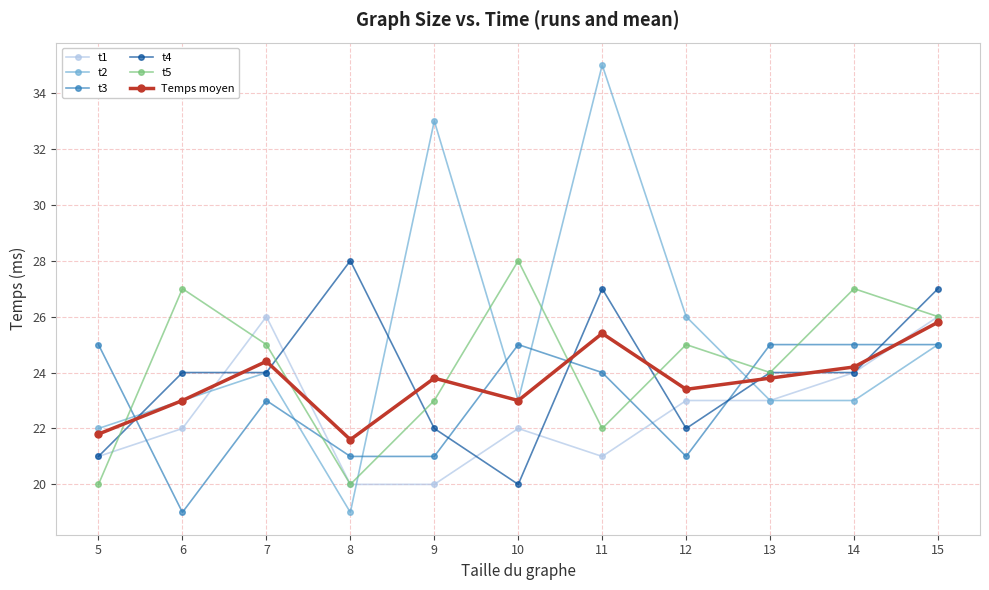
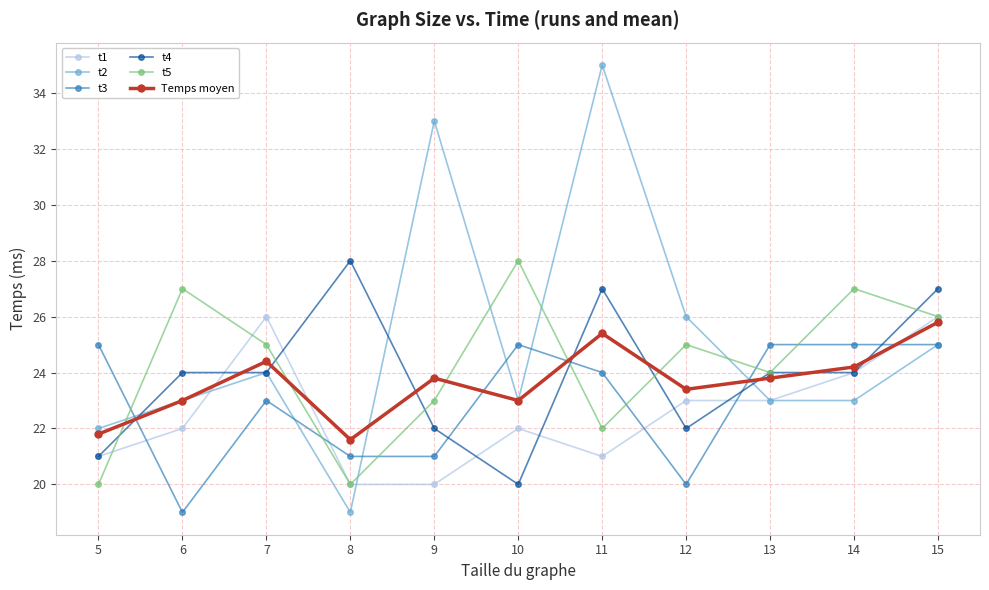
  {
    "t1": {
      "6": 22,
      "7": 26,
      "9": 20,
      "10": 22,
      "11": 21,
      "12": 23
    },
    "t2": {
      "5": 22,
      "8": 19,
      "9": 33,
      "11": 35,
      "12": 26,
      "14": 23
    },
    "t3": {
      "5": 25,
      "6": 19,
      "7": 23,
      "8": 21,
      "9": 21,
      "10": 25,
      "11": 24,
-     "12": 21,
+     "12": 20,
      "13": 25,
      "14": 25
    },
    "t4": {
      "6": 24,
      "8": 28,
      "9": 22,
      "10": 20,
      "11": 27,
      "12": 22,
      "15": 27
    },
    "t5": {
      "5": 20,
      "6": 27,
      "7": 25,
      "9": 23,
      "10": 28,
      "11": 22,
      "12": 25,
      "14": 27
    },
    "Temps moyen": {
      "5": 21.8,
      "7": 24.4,
      "8": 21.6,
      "9": 23.8,
      "11": 25.4,
      "12": 23.4,
      "13": 23.8,
      "14": 24.2,
      "15": 25.8
    }
  }
